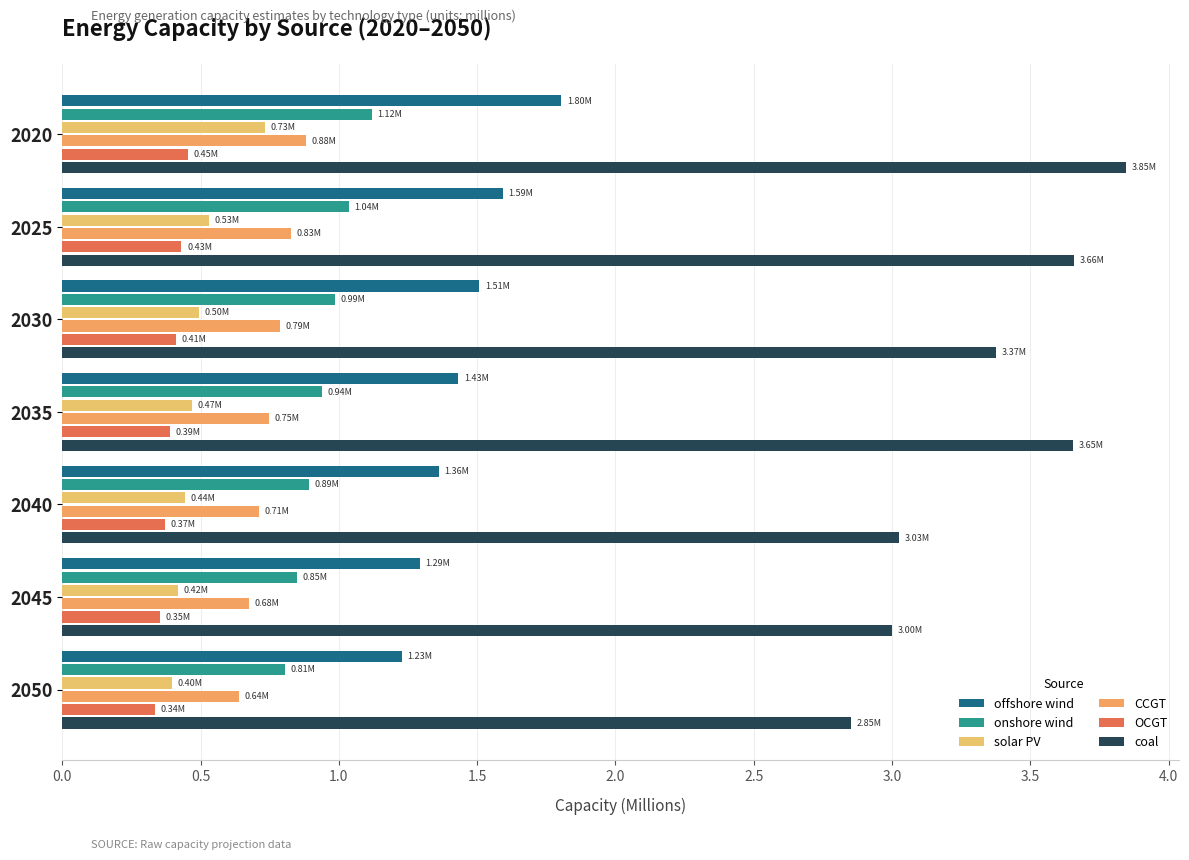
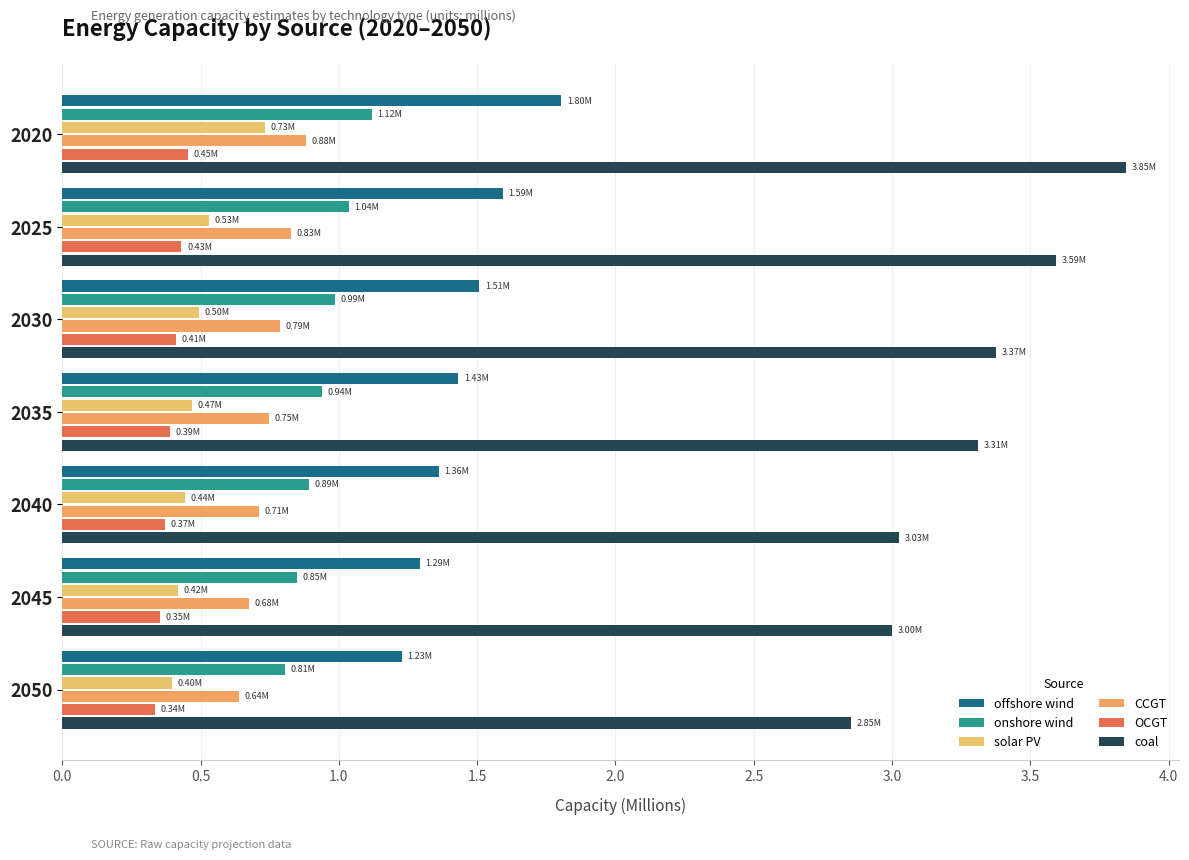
  {
    "coal": {
      "2020": "3.85M",
-     "2025": "3.66M",
+     "2025": "3.59M",
      "2030": "3.37M",
-     "2035": "3.65M",
+     "2035": "3.31M",
      "2040": "3.03M",
      "2045": "3.00M",
      "2050": "2.85M"
    }
  }
